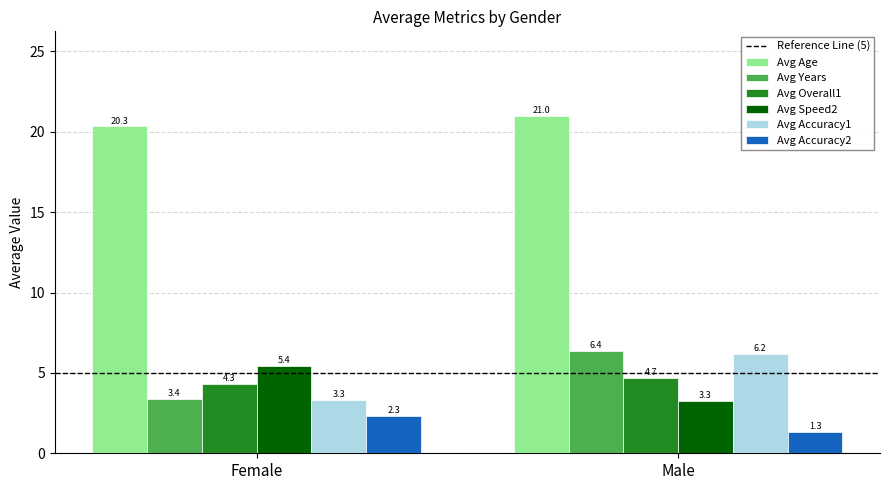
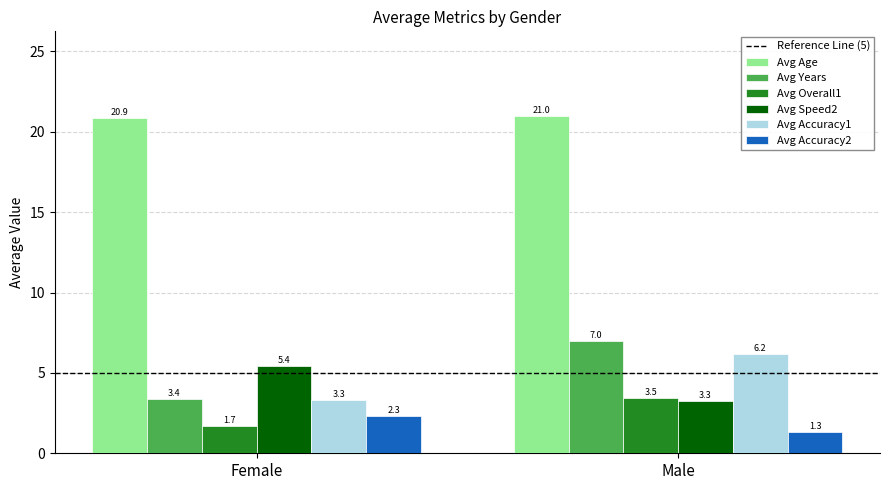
  {
    "Avg Age": {
-     "Female": 20.3,
+     "Female": 20.9,
      "Male": 21.0
    },
    "Avg Years": {
      "Female": 3.4,
-     "Male": 6.4
+     "Male": 7.0
    },
    "Avg Overall1": {
-     "Female": 4.3,
-     "Male": 4.7
+     "Female": 1.7,
+     "Male": 3.5
    },
    "Avg Speed2": {
      "Female": 5.4,
      "Male": 3.3
    },
    "Avg Accuracy1": {
      "Female": 3.3,
      "Male": 6.2
    },
    "Avg Accuracy2": {
      "Female": 2.3,
      "Male": 1.3
    }
  }
